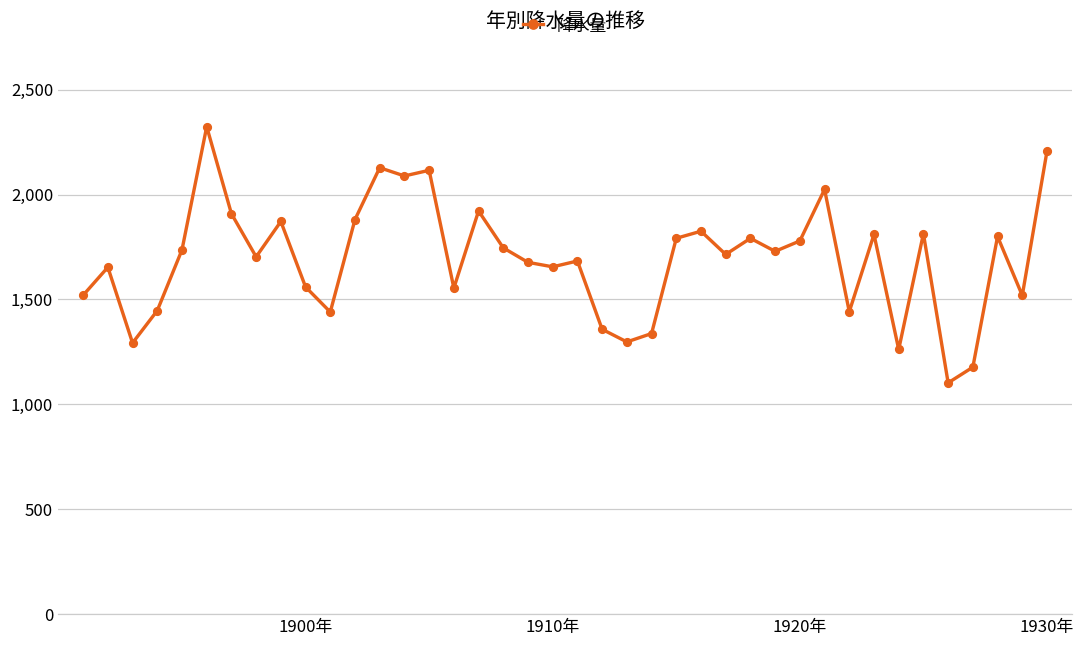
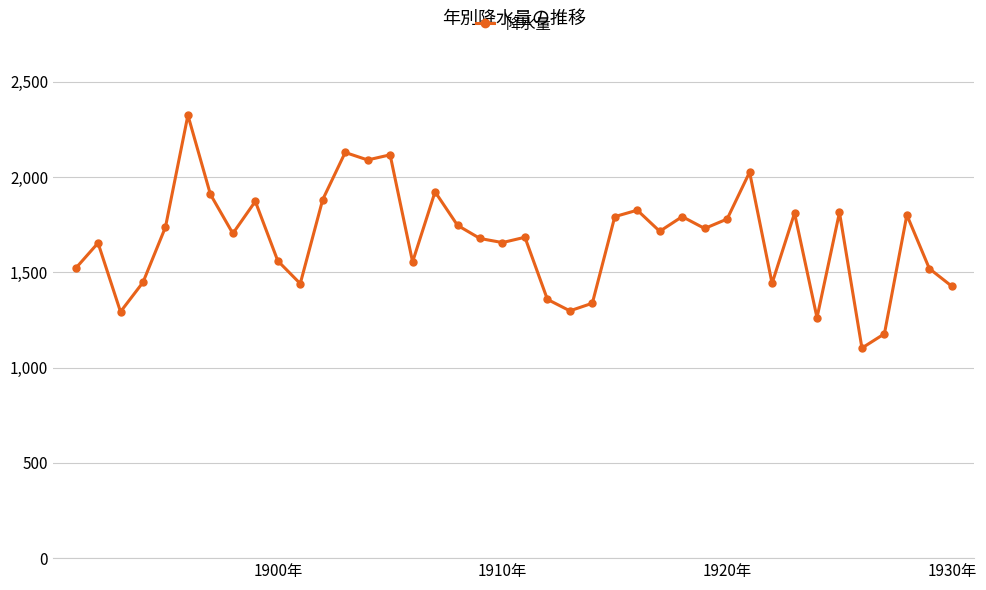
  {
    "1900年": "1,560",
    "1910年": "1,660",
    "1920年": "1,780",
-   "1930年": "2,210"
+   "1930年": "1,430"
  }
